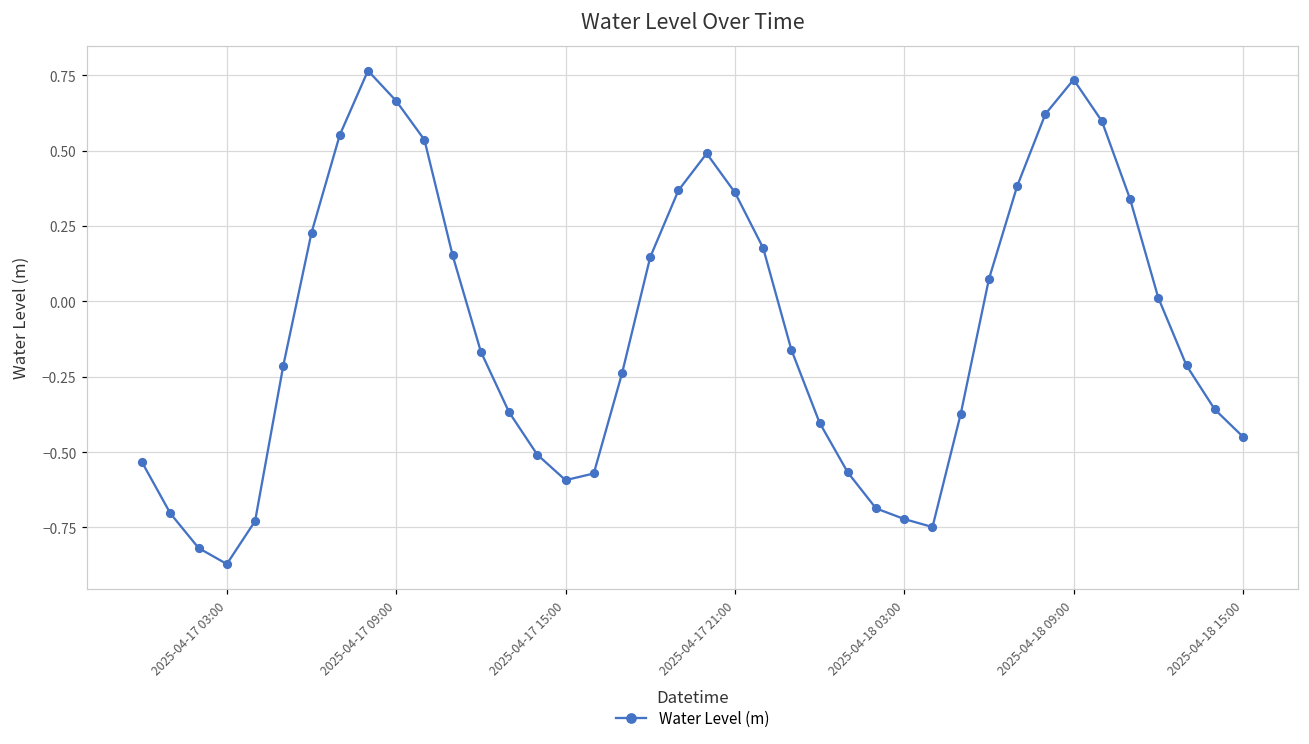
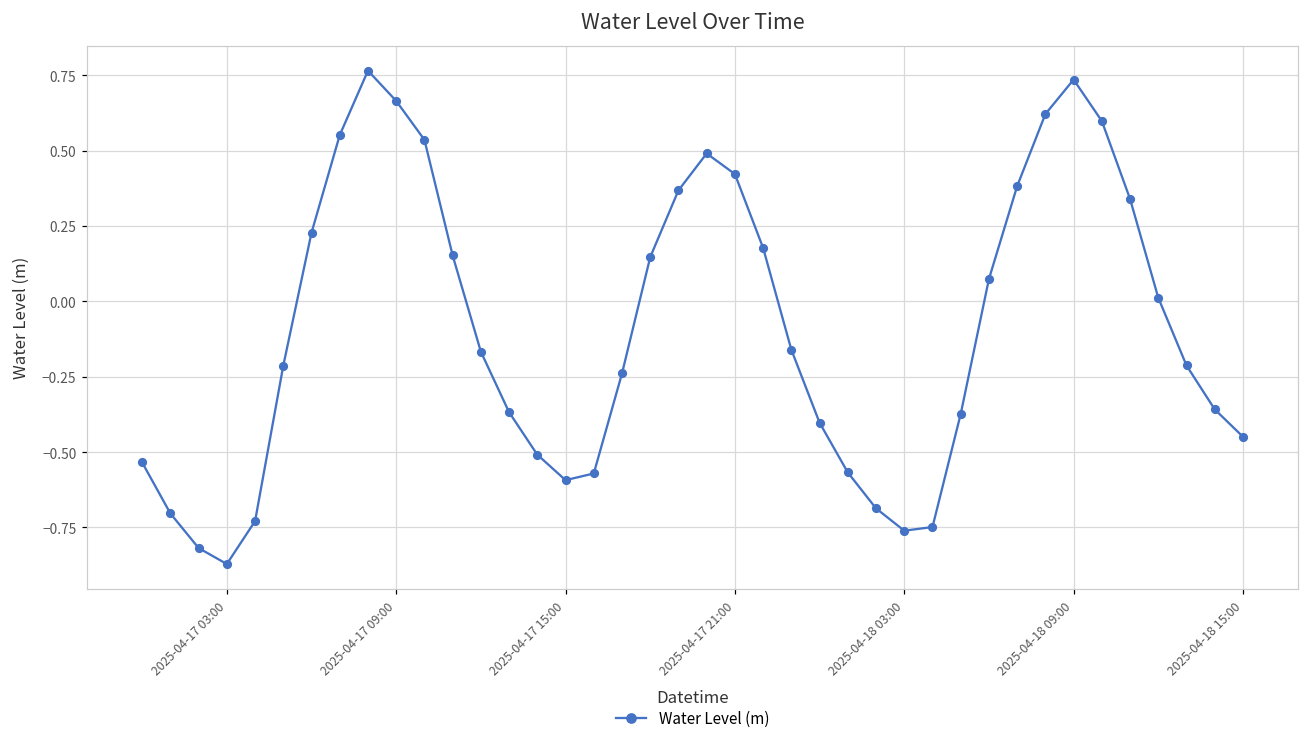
  {
    "2025-04-17 03:00": -0.87,
    "2025-04-17 09:00": 0.66,
    "2025-04-17 15:00": -0.59,
-   "2025-04-17 21:00": 0.36,
-   "2025-04-18 03:00": -0.72,
+   "2025-04-17 21:00": 0.42,
+   "2025-04-18 03:00": -0.76,
    "2025-04-18 09:00": 0.74,
    "2025-04-18 15:00": -0.45
  }
